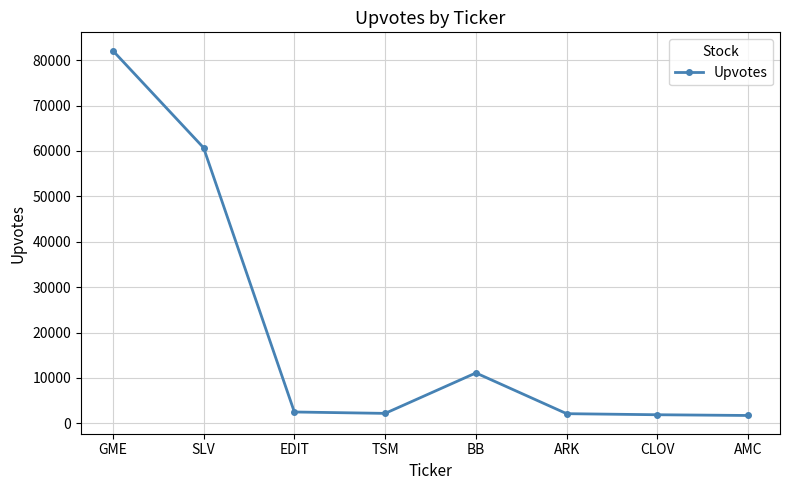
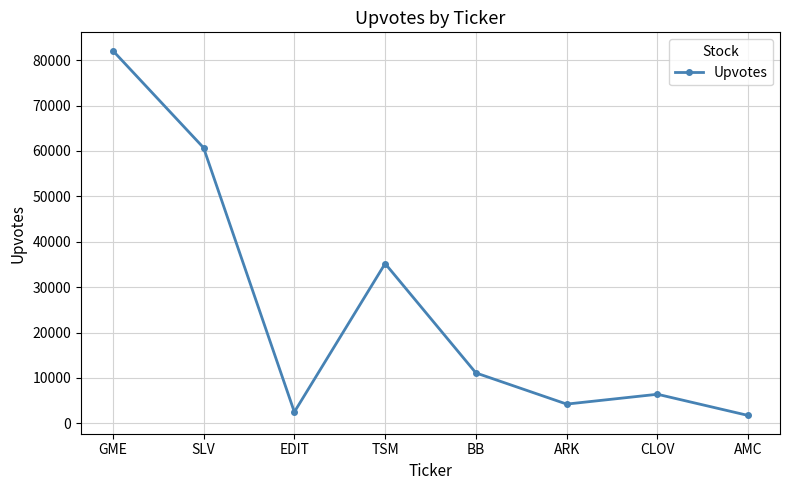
  {
    "GME": 82000,
    "SLV": 61000,
    "EDIT": 2000,
-   "TSM": 2000,
+   "TSM": 35000,
    "BB": 11000,
-   "ARK": 2000,
-   "CLOV": 2000,
+   "ARK": 4000,
+   "CLOV": 6000,
    "AMC": 2000
  }
